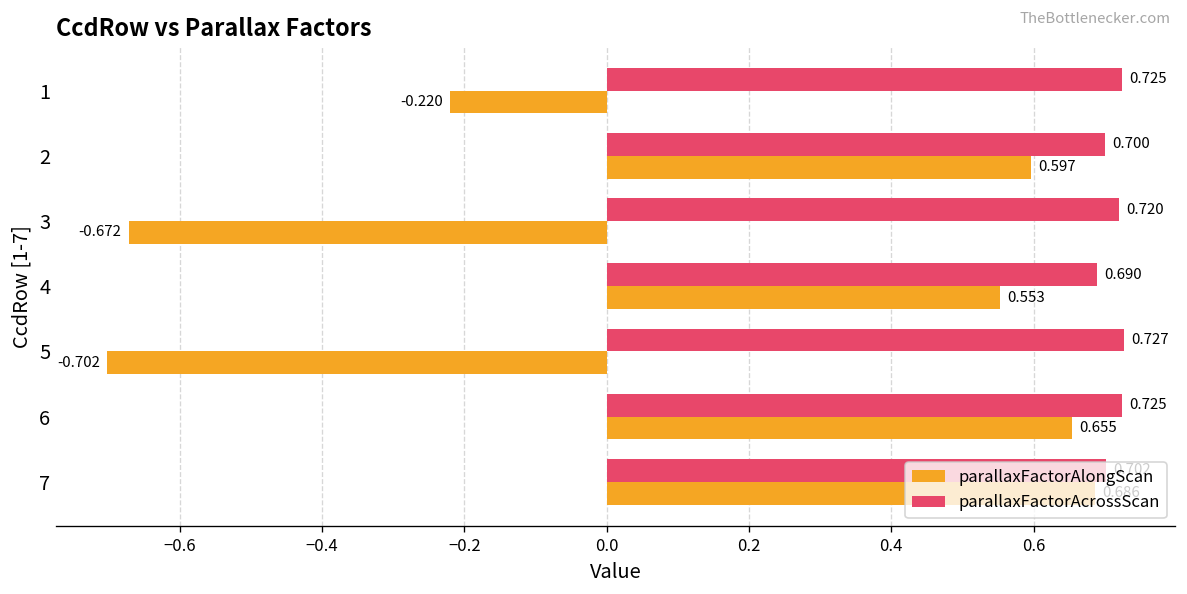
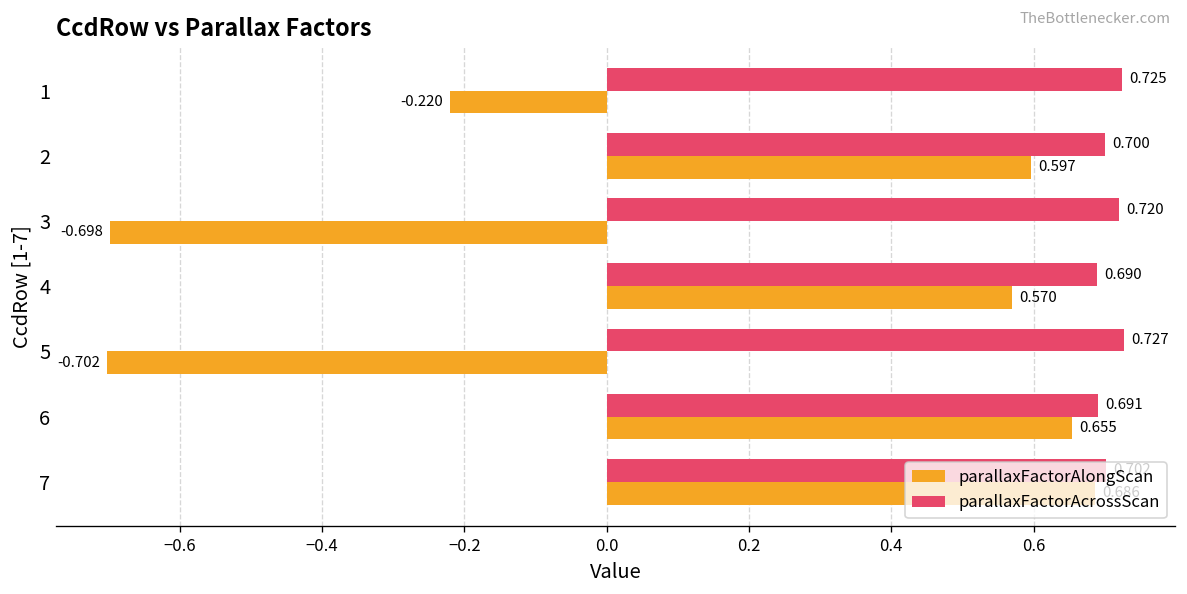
  {
    "parallaxFactorAlongScan": {
      "1": -0.220,
      "2": 0.597,
-     "3": -0.672,
-     "4": 0.553,
+     "3": -0.698,
+     "4": 0.570,
      "5": -0.702,
      "6": 0.655
    },
    "parallaxFactorAcrossScan": {
      "1": 0.725,
      "2": 0.700,
      "3": 0.720,
      "4": 0.690,
      "5": 0.727,
-     "6": 0.725
+     "6": 0.691
    }
  }
